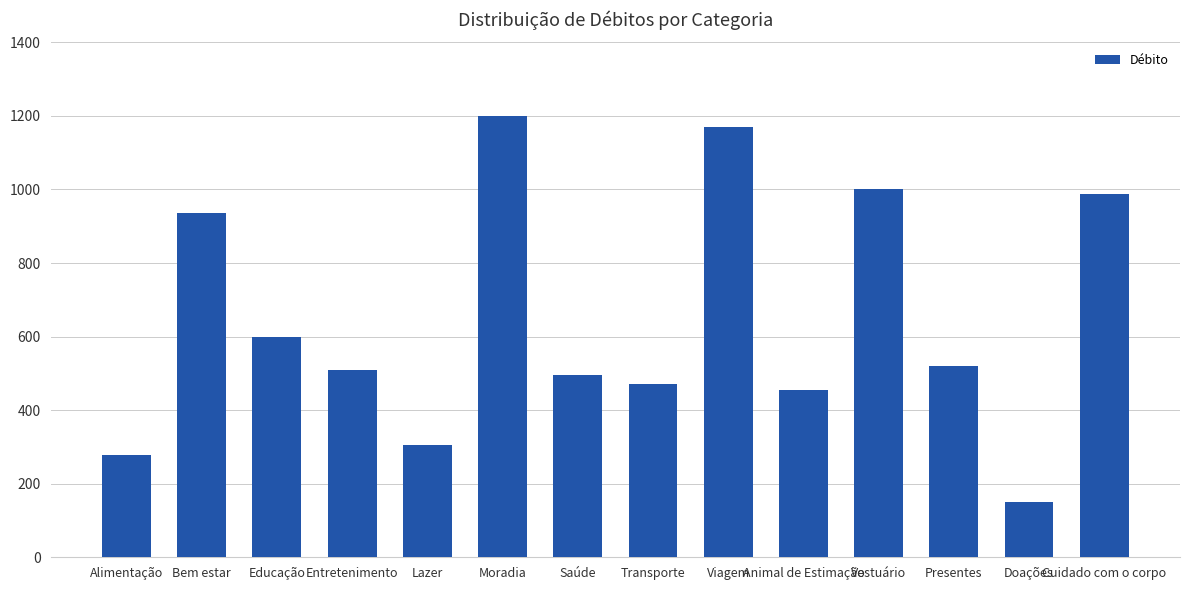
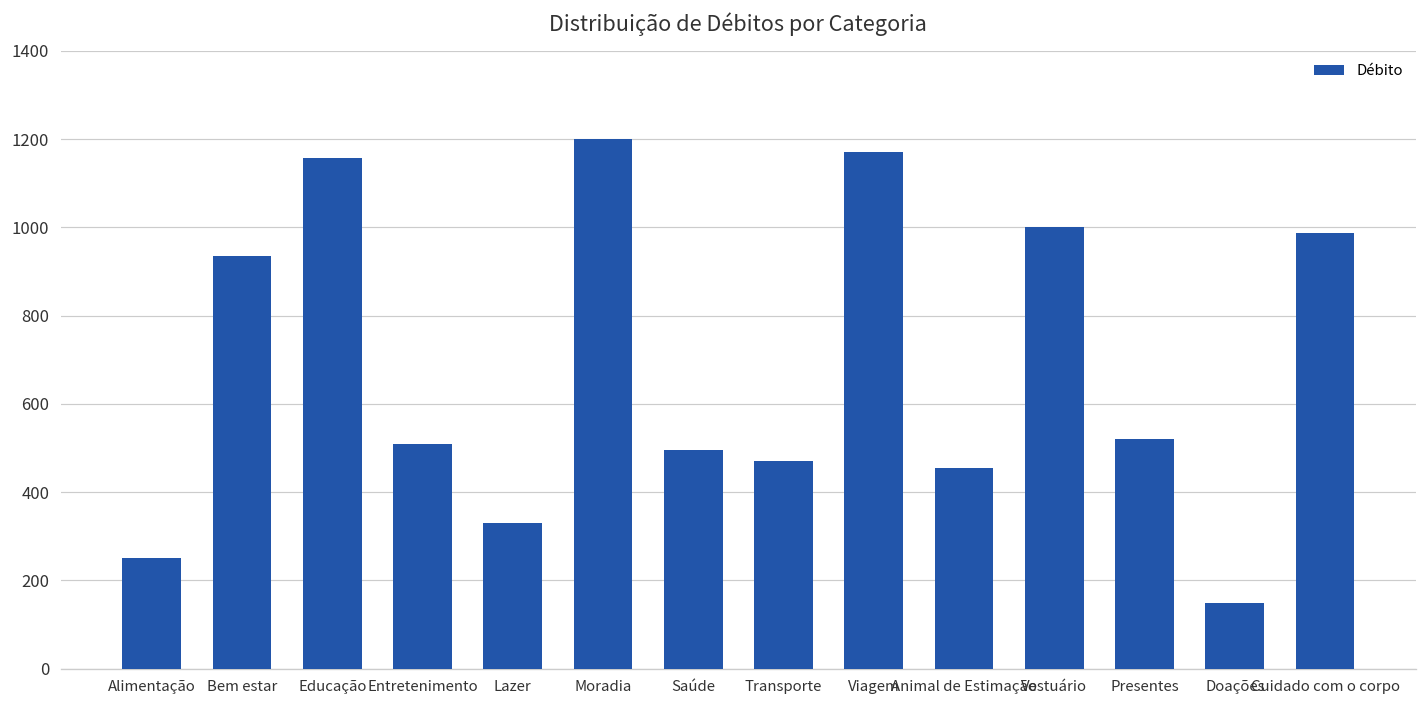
  {
-   "Alimentação": 280,
+   "Alimentação": 250,
    "Bem estar": 940,
-   "Educação": 600,
+   "Educação": 1160,
    "Entretenimento": 510,
-   "Lazer": 310,
+   "Lazer": 330,
    "Moradia": 1200,
    "Saúde": 500,
    "Transporte": 470,
    "Animal de Estimação": 460,
    "Presentes": 520,
    "Cuidado com o corpo": 990
  }
